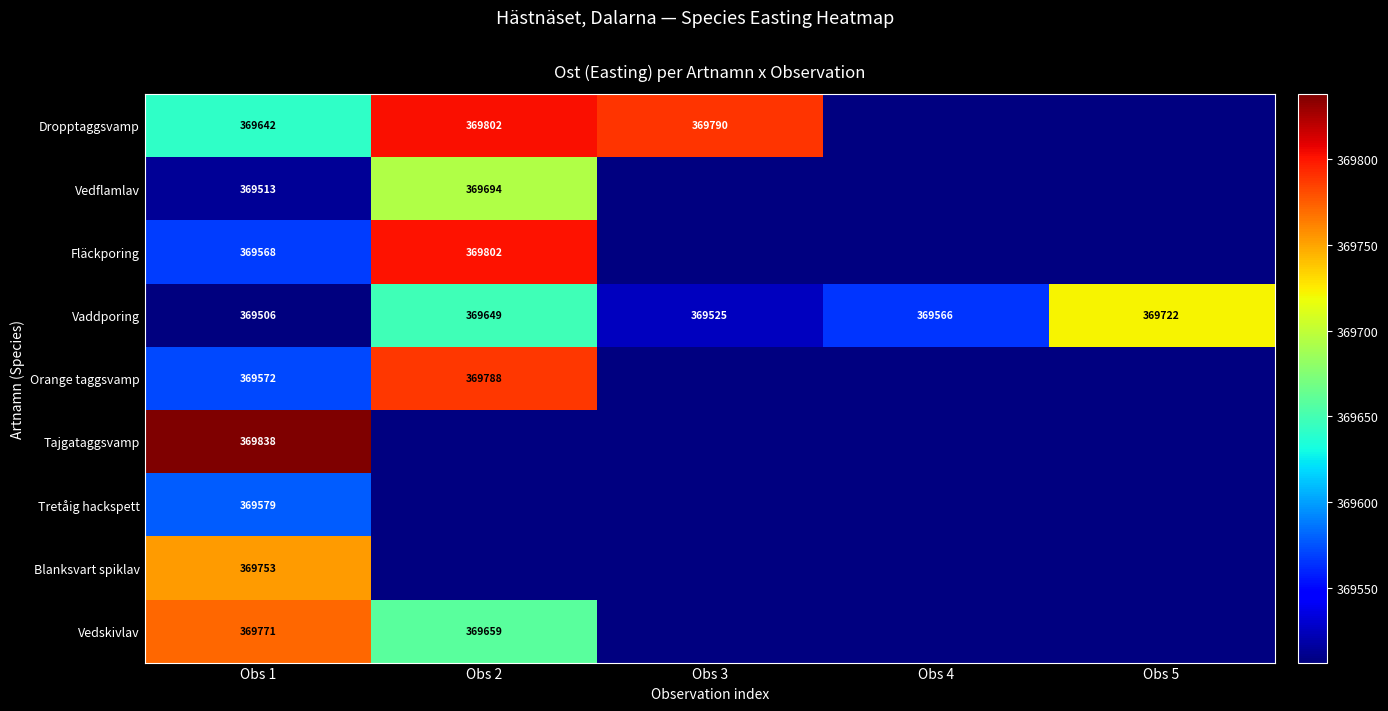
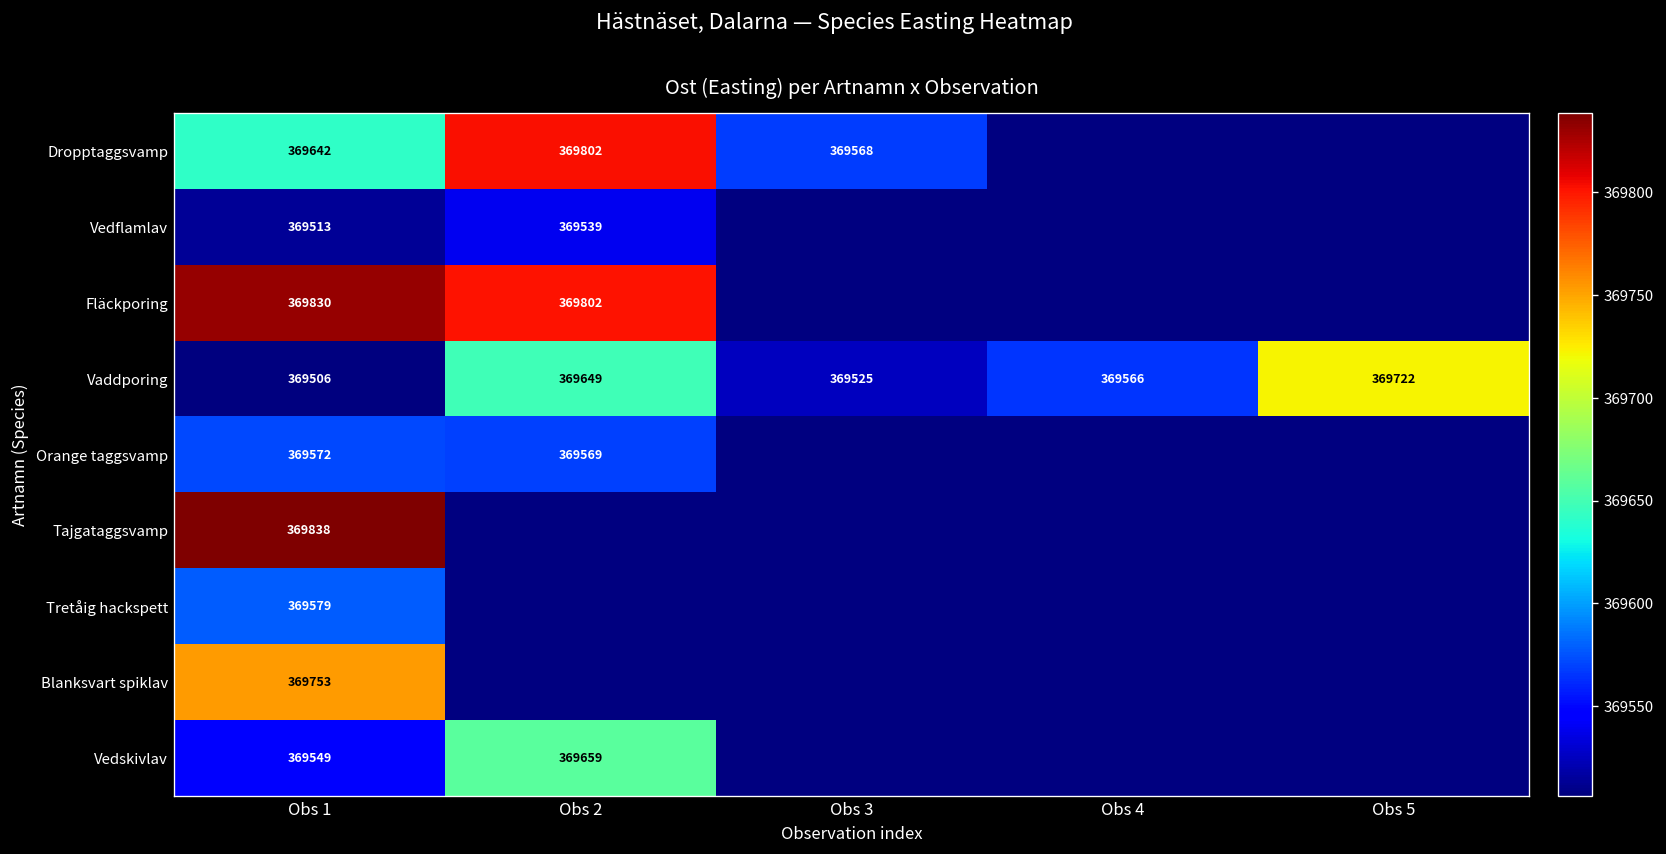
  {
    "Dropptaggsvamp": {
      "Obs 1": 369642,
      "Obs 2": 369802,
-     "Obs 3": 369790
+     "Obs 3": 369568
    },
    "Vedflamlav": {
      "Obs 1": 369513,
-     "Obs 2": 369694
+     "Obs 2": 369539
    },
    "Fläckporing": {
-     "Obs 1": 369568,
+     "Obs 1": 369830,
      "Obs 2": 369802
    },
    "Vaddporing": {
      "Obs 1": 369506,
      "Obs 2": 369649,
      "Obs 3": 369525,
      "Obs 4": 369566,
      "Obs 5": 369722
    },
    "Orange taggsvamp": {
      "Obs 1": 369572,
-     "Obs 2": 369788
+     "Obs 2": 369569
    },
    "Tajgataggsvamp": {
      "Obs 1": 369838
    },
    "Tretåig hackspett": {
      "Obs 1": 369579
    },
    "Blanksvart spiklav": {
      "Obs 1": 369753
    },
    "Vedskivlav": {
-     "Obs 1": 369771,
+     "Obs 1": 369549,
      "Obs 2": 369659
    }
  }
